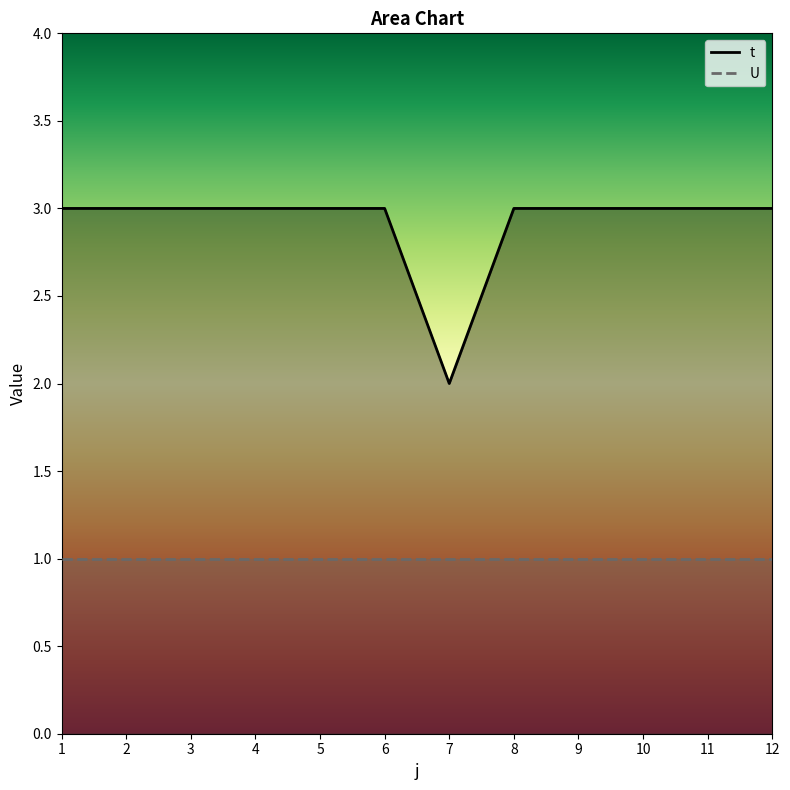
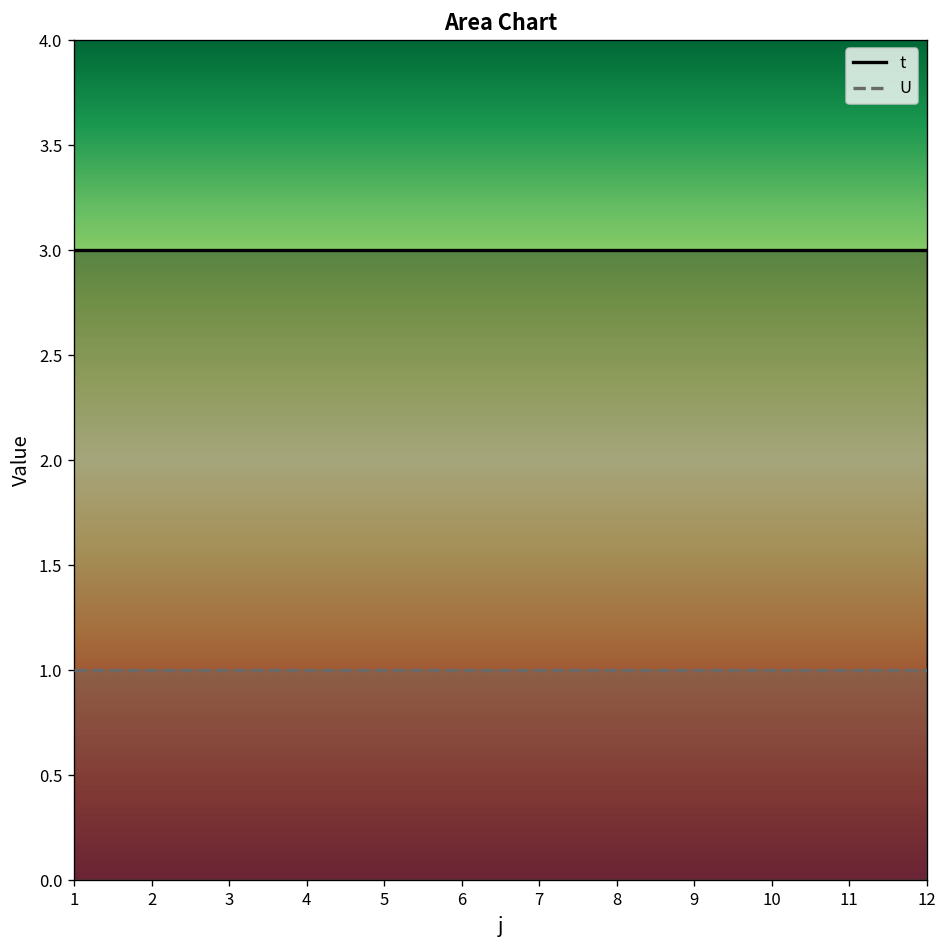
  {
    "t": {
      "1": 3,
      "2": 3,
      "3": 3,
      "4": 3,
      "5": 3,
      "6": 3,
-     "7": 2,
+     "7": 3,
      "8": 3,
      "9": 3,
      "10": 3,
      "11": 3,
      "12": 3
    },
    "U": {
      "1": 1,
      "2": 1,
      "3": 1,
      "4": 1,
      "5": 1,
      "6": 1,
      "7": 1,
      "8": 1,
      "9": 1,
      "10": 1,
      "11": 1,
      "12": 1
    }
  }
